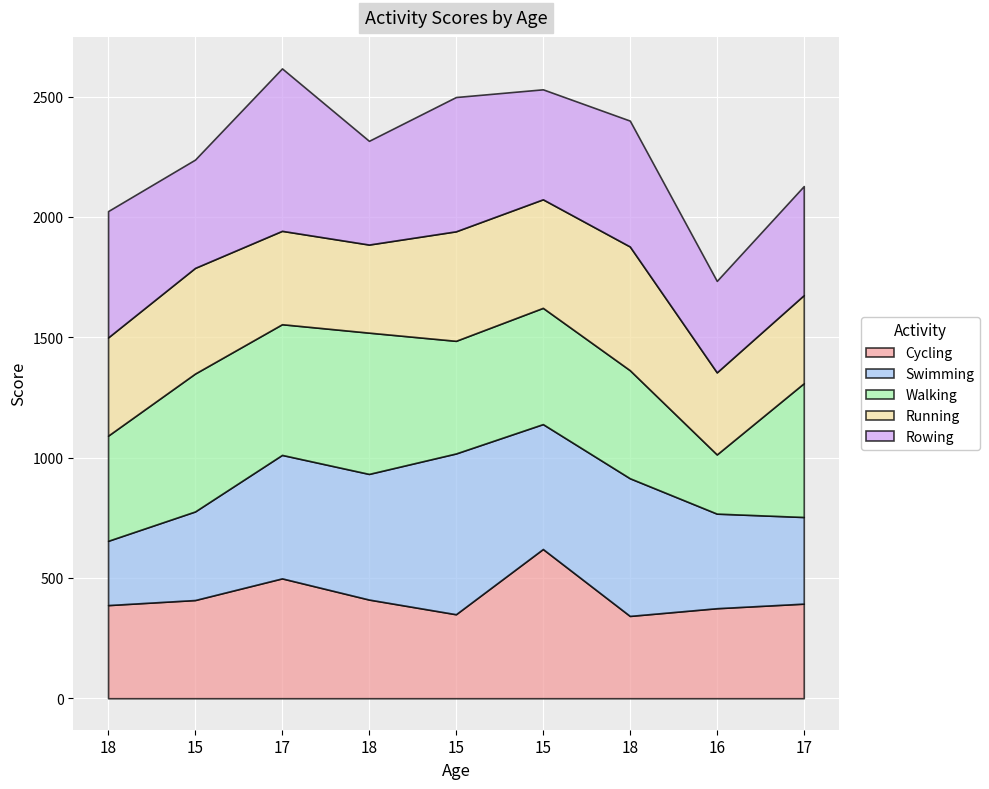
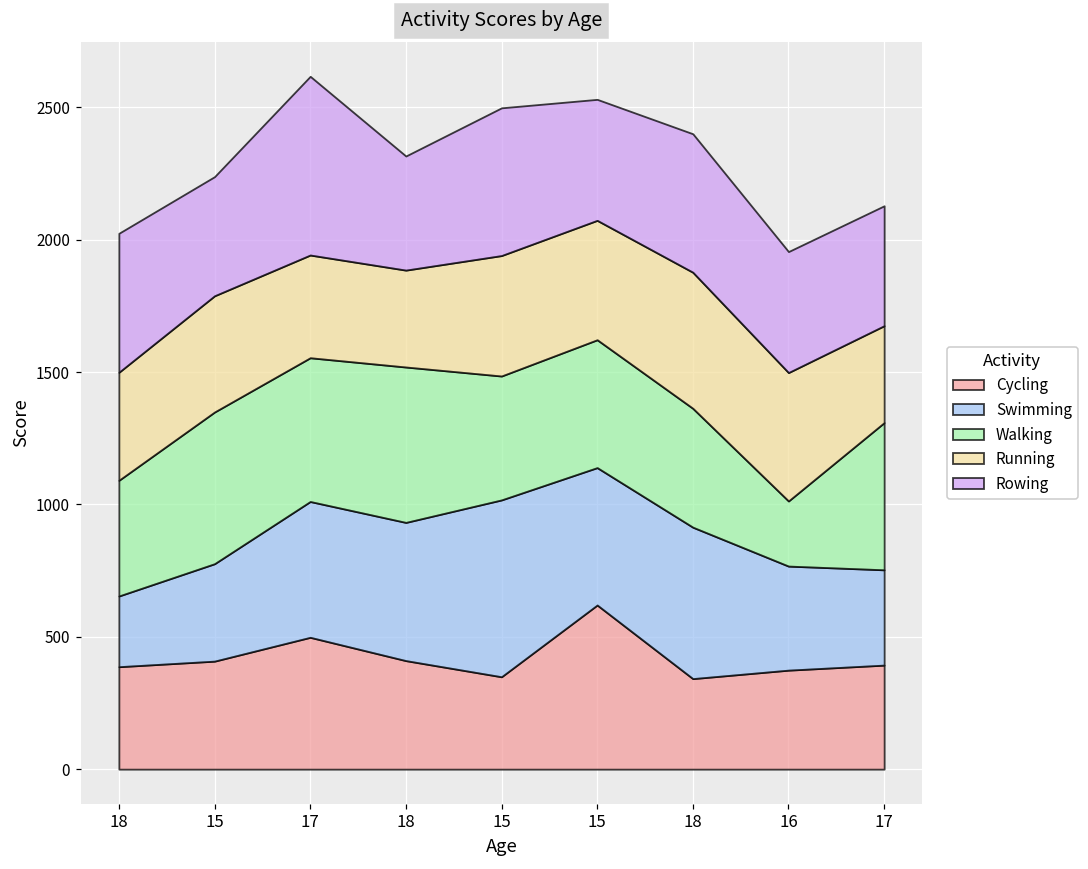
  {
    "Cycling": {
      "16": 370
    },
    "Swimming": {
      "16": 390
    },
    "Walking": {
      "16": 250
    },
    "Running": {
-     "16": 340
+     "16": 490
    },
    "Rowing": {
-     "16": 380
+     "16": 460
    }
  }
